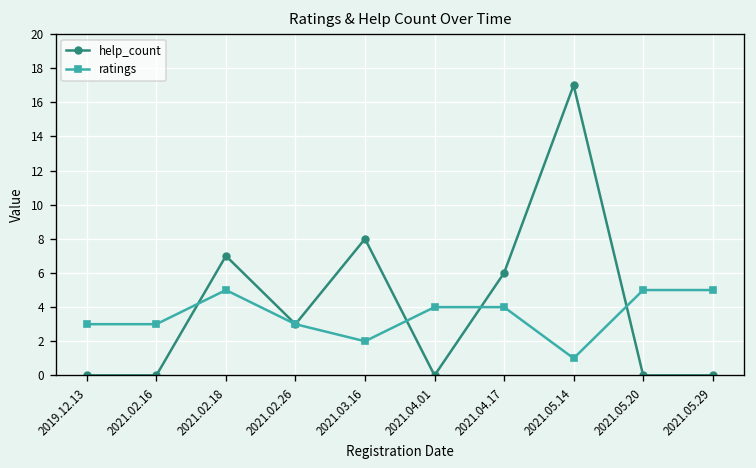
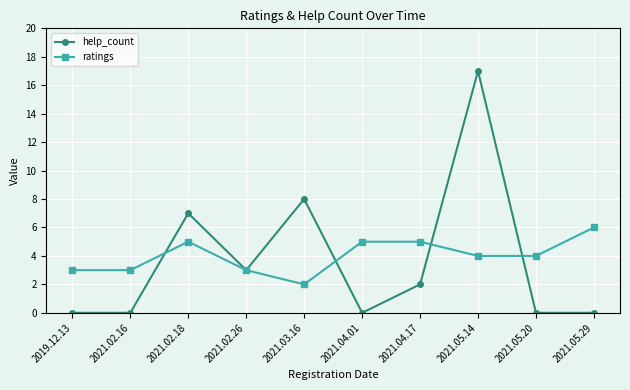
  {
    "help_count": {
      "2019.12.13": 0,
      "2021.02.16": 0,
      "2021.02.18": 7,
      "2021.03.16": 8,
      "2021.04.01": 0,
-     "2021.04.17": 6,
+     "2021.04.17": 2,
      "2021.05.14": 17,
      "2021.05.20": 0,
      "2021.05.29": 0
    },
    "ratings": {
      "2019.12.13": 3,
      "2021.02.16": 3,
      "2021.02.18": 5,
      "2021.03.16": 2,
-     "2021.04.01": 4,
-     "2021.04.17": 4,
-     "2021.05.14": 1,
-     "2021.05.20": 5,
-     "2021.05.29": 5
+     "2021.04.01": 5,
+     "2021.04.17": 5,
+     "2021.05.14": 4,
+     "2021.05.20": 4,
+     "2021.05.29": 6
    }
  }
